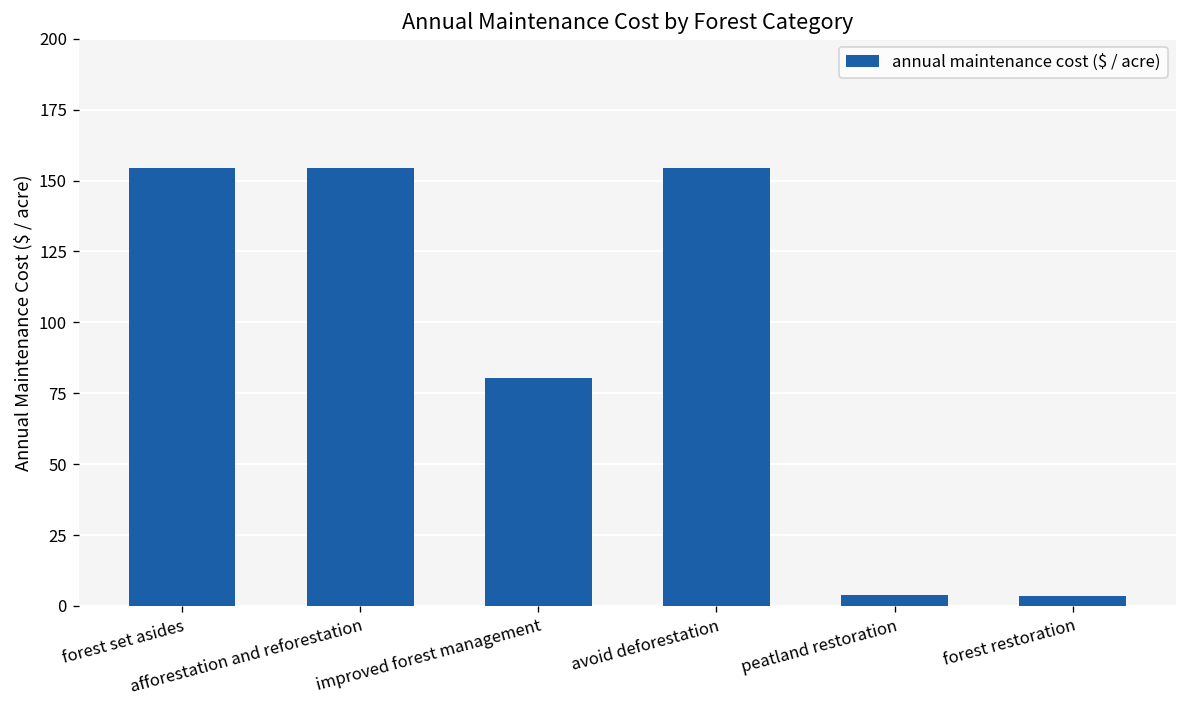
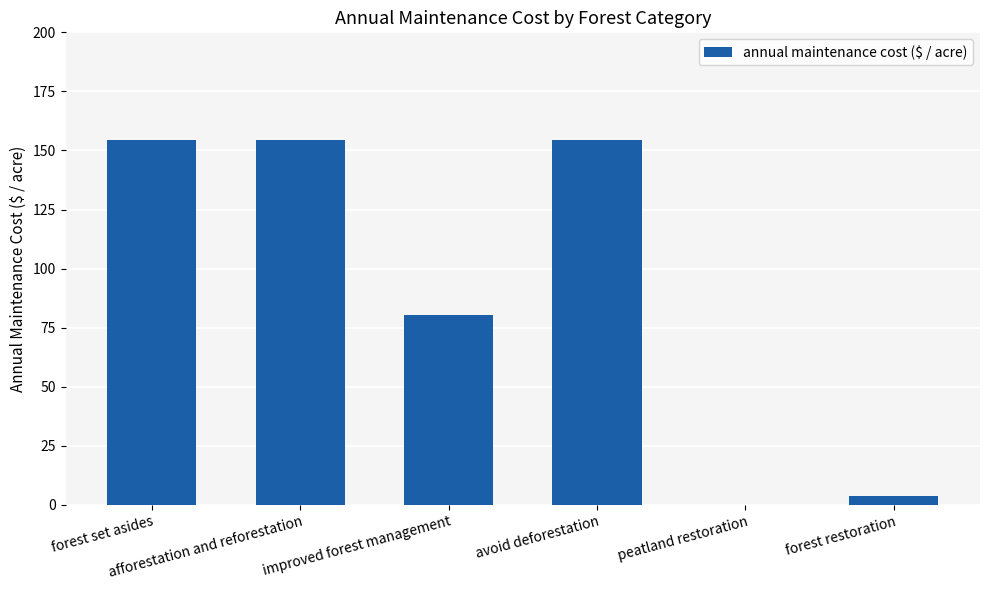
  {
    "forest set asides": 154,
    "afforestation and reforestation": 154,
    "improved forest management": 80,
    "avoid deforestation": 154,
-   "peatland restoration": 4,
+   "peatland restoration": 0,
    "forest restoration": 4
  }
